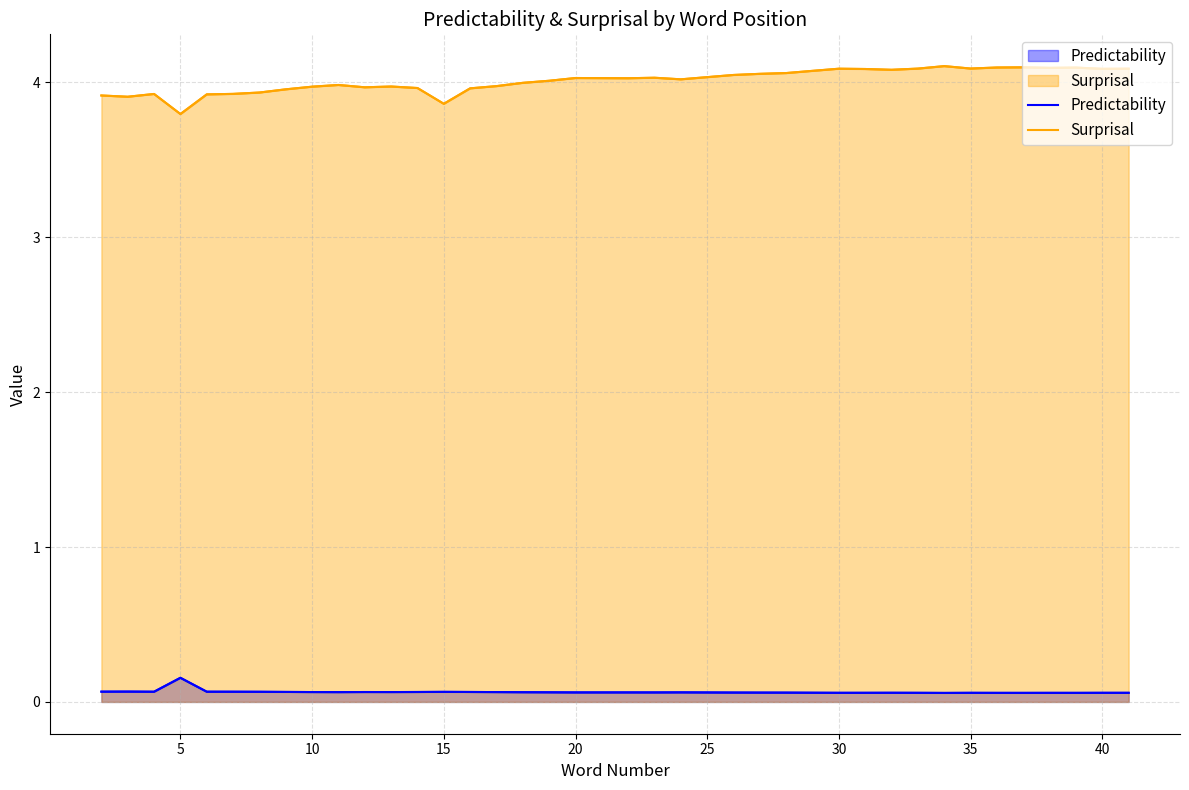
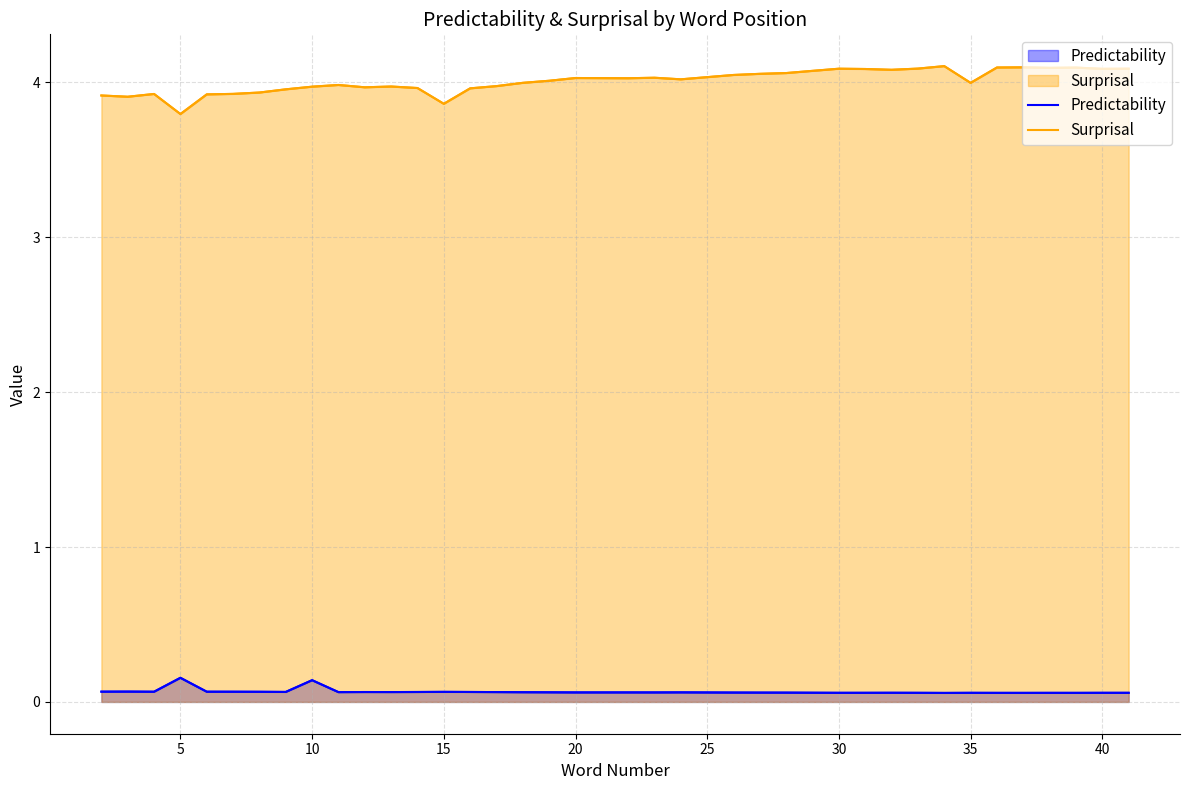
  {
    "Predictability": {
      "5": 0.16,
-     "10": 0.06,
+     "10": 0.14,
      "15": 0.06,
      "20": 0.06,
      "25": 0.06,
      "30": 0.06,
      "35": 0.06,
      "40": 0.06
    },
    "Surprisal": {
      "5": 3.79,
      "10": 3.97,
      "15": 3.86,
      "20": 4.03,
      "25": 4.03,
      "30": 4.09,
-     "35": 4.09
+     "35": 4.00
    }
  }
